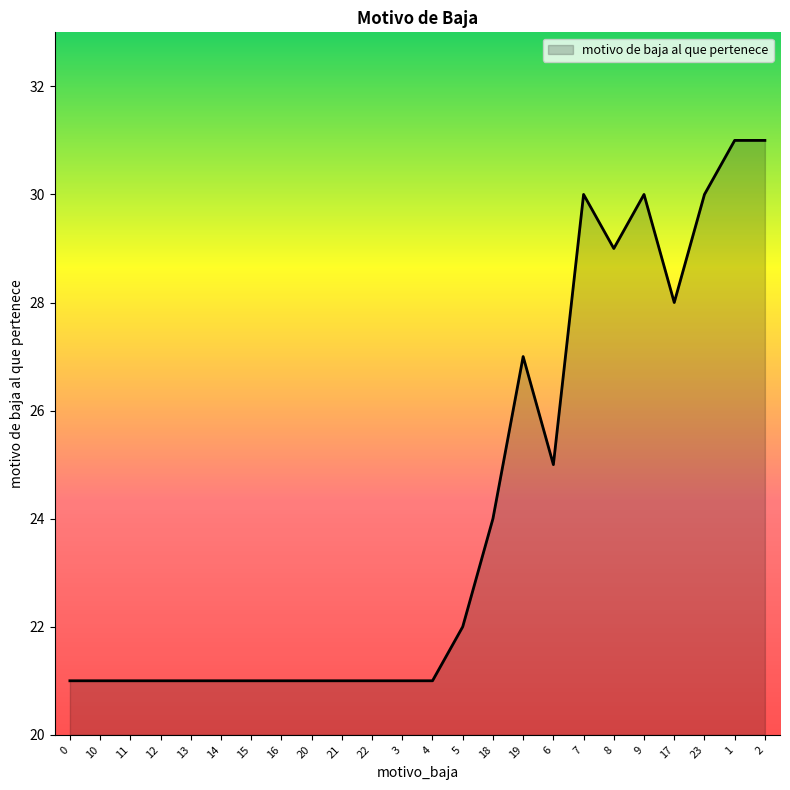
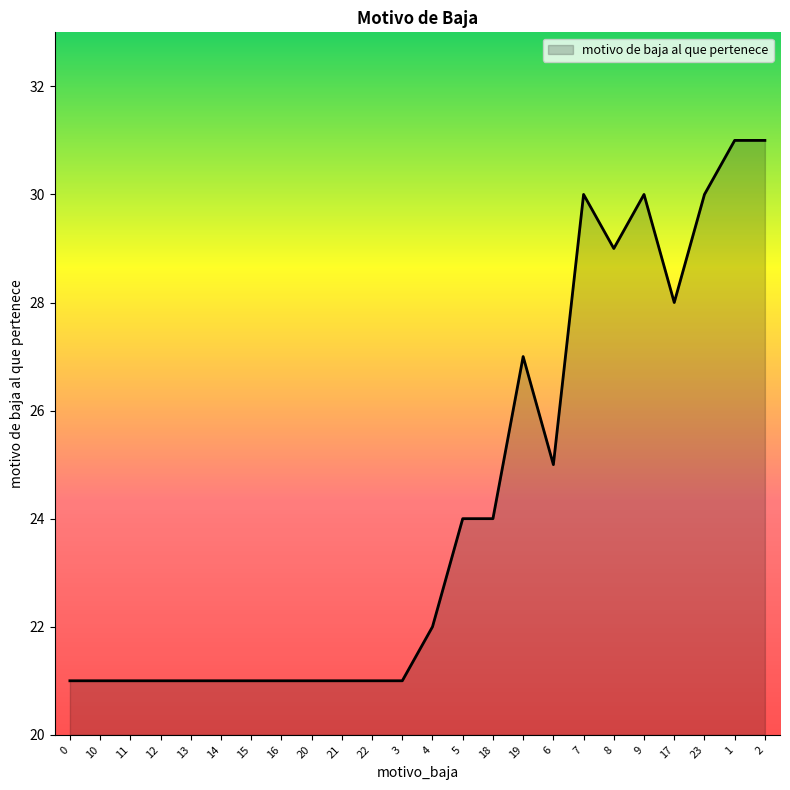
  {
    "0": 21,
    "10": 21,
    "11": 21,
    "12": 21,
    "13": 21,
    "14": 21,
    "15": 21,
    "16": 21,
    "20": 21,
    "21": 21,
    "22": 21,
    "3": 21,
-   "4": 21,
-   "5": 22,
+   "4": 22,
+   "5": 24,
    "18": 24,
    "19": 27,
    "6": 25,
    "7": 30,
    "8": 29,
    "9": 30,
    "17": 28,
    "23": 30,
    "1": 31,
    "2": 31
  }
